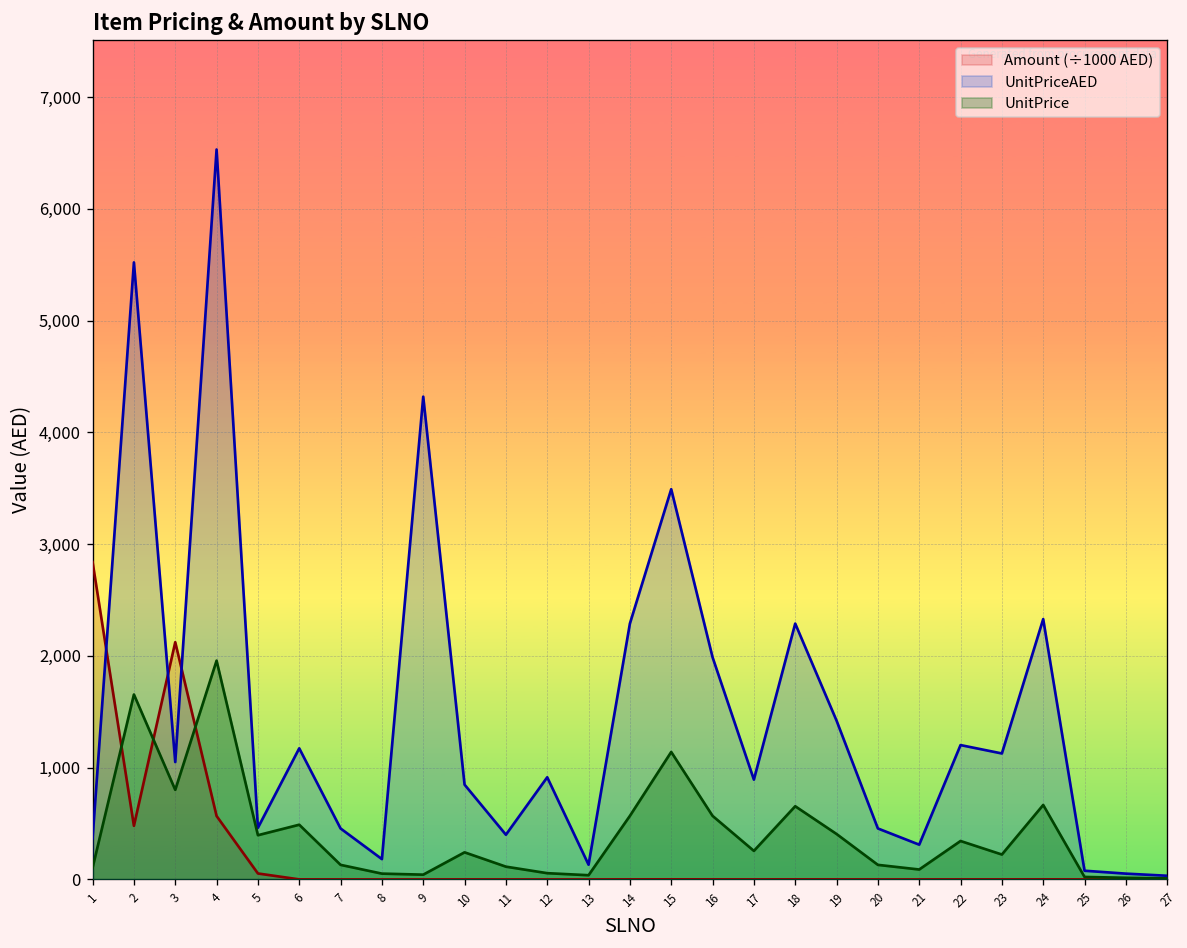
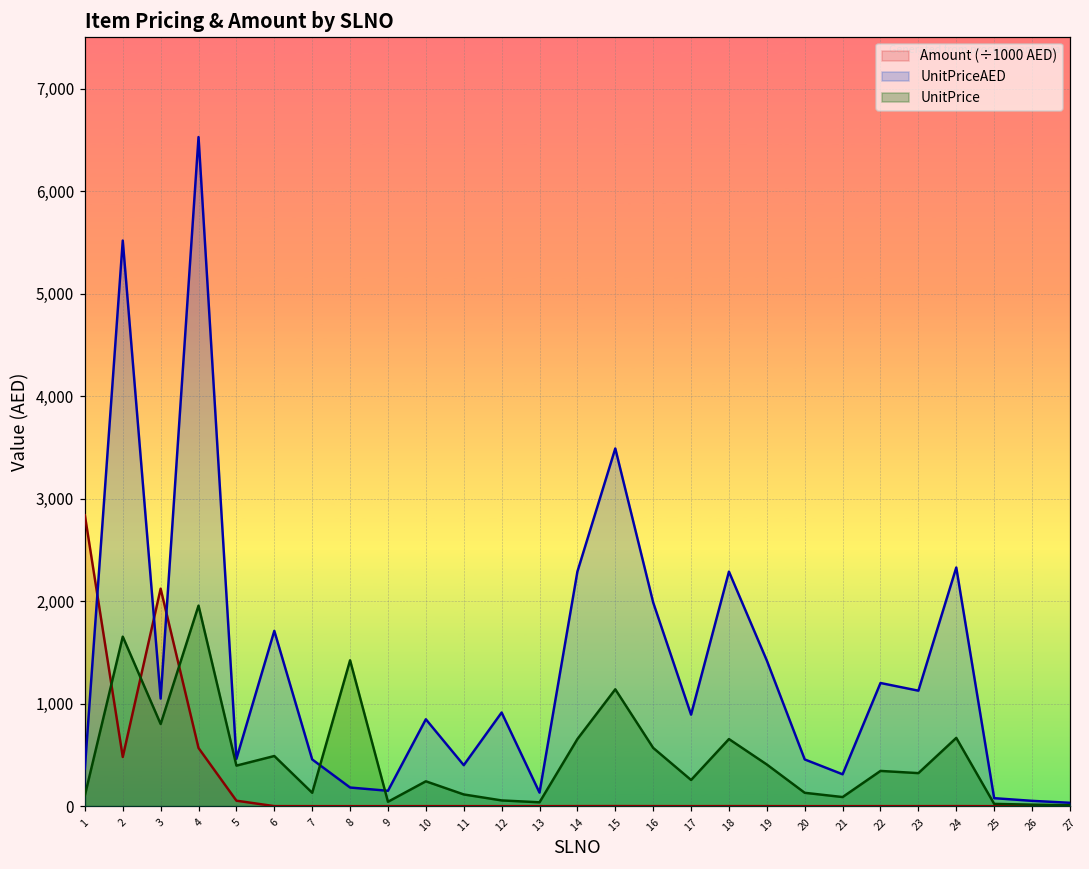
  {
    "Amount (÷1000 AED)": {
      "1": "2,800",
      "2": "500",
      "3": "2,100",
      "4": "600",
      "5": "100",
      "6": "0",
      "7": "0",
      "8": "0",
      "9": "0",
      "10": "0",
      "11": "0",
      "12": "0",
      "13": "0",
      "14": "0",
      "15": "0",
      "16": "0",
      "17": "0",
      "18": "0",
      "19": "0",
      "20": "0",
      "21": "0",
      "22": "0",
      "23": "0",
      "24": "0"
    },
    "UnitPriceAED": {
      "1": "400",
      "2": "5,500",
      "3": "1,100",
      "4": "6,500",
      "5": "500",
-     "6": "1,200",
+     "6": "1,700",
      "7": "500",
      "8": "200",
-     "9": "4,300",
+     "9": "200",
      "10": "800",
      "11": "400",
      "12": "900",
      "13": "100",
      "14": "2,300",
      "15": "3,500",
      "16": "2,000",
      "17": "900",
      "18": "2,300",
      "19": "1,400",
      "20": "500",
      "21": "300",
      "22": "1,200",
      "23": "1,100",
      "24": "2,300",
      "25": "100",
      "26": "100"
    },
    "UnitPrice": {
      "1": "100",
      "2": "1,700",
      "3": "800",
      "4": "2,000",
      "5": "400",
      "6": "500",
      "7": "100",
-     "8": "100",
+     "8": "1,400",
      "9": "0",
      "10": "200",
      "11": "100",
      "12": "100",
      "13": "0",
-     "14": "600",
+     "14": "700",
      "15": "1,100",
      "16": "600",
      "17": "300",
      "18": "700",
      "19": "400",
      "20": "100",
      "21": "100",
      "22": "300",
-     "23": "200",
+     "23": "300",
      "24": "700"
    }
  }
